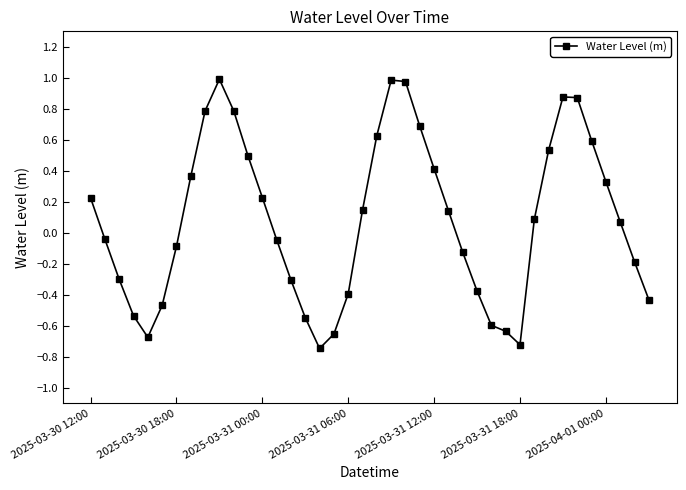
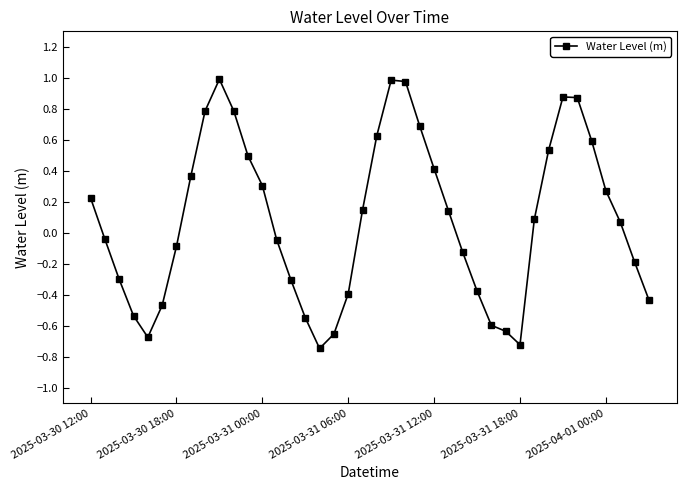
  {
    "2025-03-30 12:00": 0.23,
    "2025-03-30 18:00": -0.09,
-   "2025-03-31 00:00": 0.23,
+   "2025-03-31 00:00": 0.31,
    "2025-03-31 06:00": -0.39,
    "2025-03-31 12:00": 0.41,
    "2025-03-31 18:00": -0.72,
-   "2025-04-01 00:00": 0.33
+   "2025-04-01 00:00": 0.27
  }
